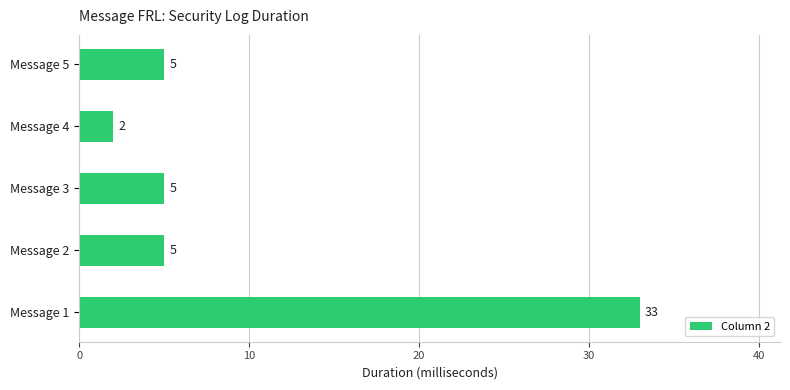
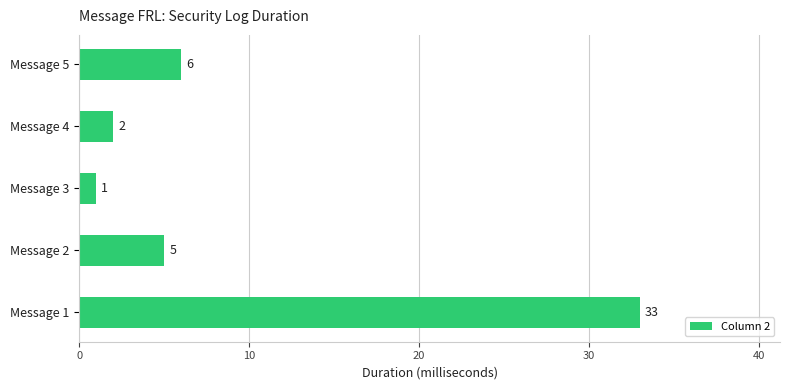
  {
-   "Message 5": 5,
+   "Message 5": 6,
    "Message 4": 2,
-   "Message 3": 5,
+   "Message 3": 1,
    "Message 2": 5,
    "Message 1": 33
  }
